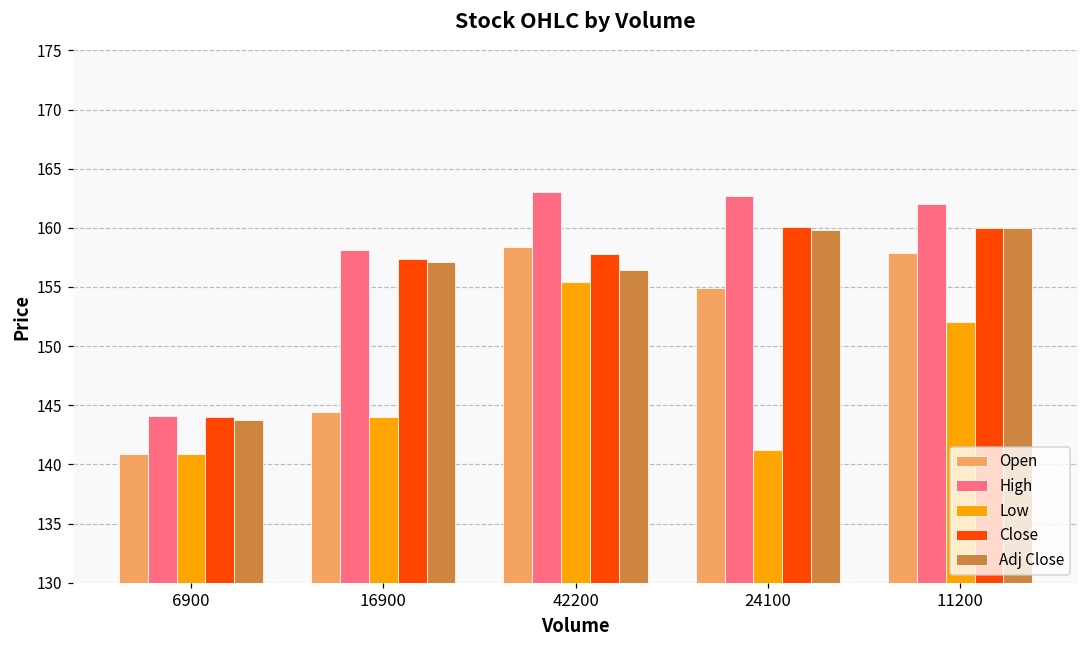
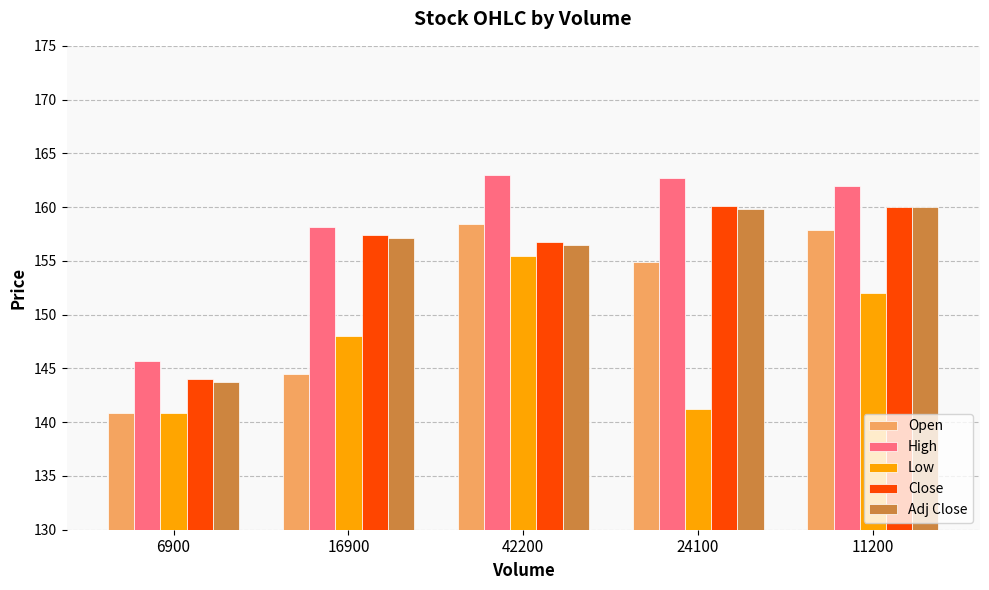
  {
    "High": {
-     "6900": 144.1,
+     "6900": 145.7,
      "16900": 158.1,
      "42200": 163.0,
      "24100": 162.7,
      "11200": 162.0
    },
    "Low": {
      "6900": 141,
-     "16900": 144,
+     "16900": 148,
      "42200": 155.4,
      "24100": 141,
      "11200": 152
    },
    "Close": {
      "6900": 144.0,
      "16900": 157.4,
-     "42200": 157.8,
+     "42200": 156.7,
      "24100": 160.1,
      "11200": 160.0
    }
  }
